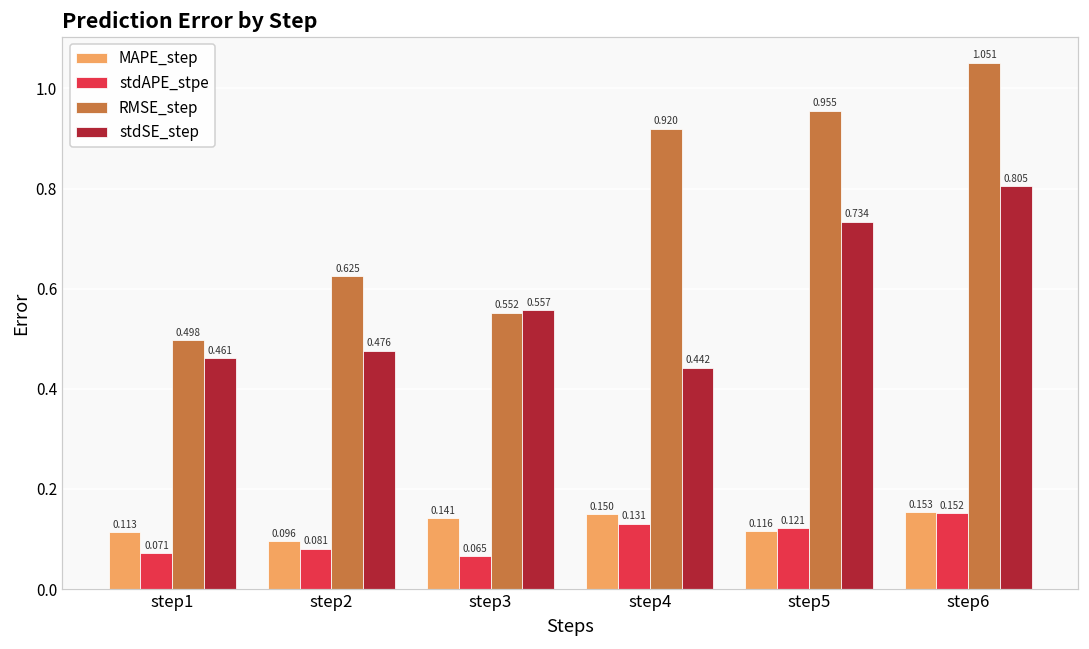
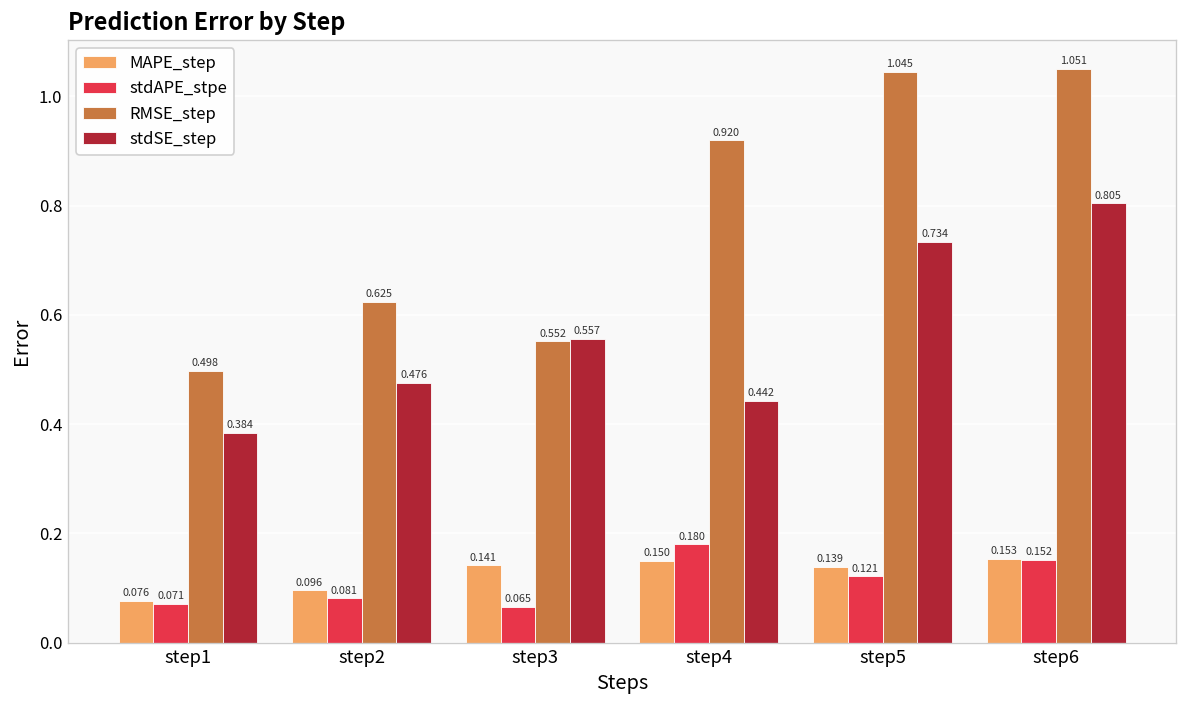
  {
    "MAPE_step": {
-     "step1": 0.113,
+     "step1": 0.076,
      "step2": 0.096,
      "step3": 0.141,
      "step4": 0.150,
-     "step5": 0.116,
+     "step5": 0.139,
      "step6": 0.153
    },
    "stdAPE_stpe": {
      "step1": 0.071,
      "step2": 0.081,
      "step3": 0.065,
-     "step4": 0.131,
+     "step4": 0.180,
      "step5": 0.121,
      "step6": 0.152
    },
    "RMSE_step": {
      "step1": 0.498,
      "step2": 0.625,
      "step3": 0.552,
      "step4": 0.920,
-     "step5": 0.955,
+     "step5": 1.045,
      "step6": 1.051
    },
    "stdSE_step": {
-     "step1": 0.461,
+     "step1": 0.384,
      "step2": 0.476,
      "step3": 0.557,
      "step4": 0.442,
      "step5": 0.734,
      "step6": 0.805
    }
  }
